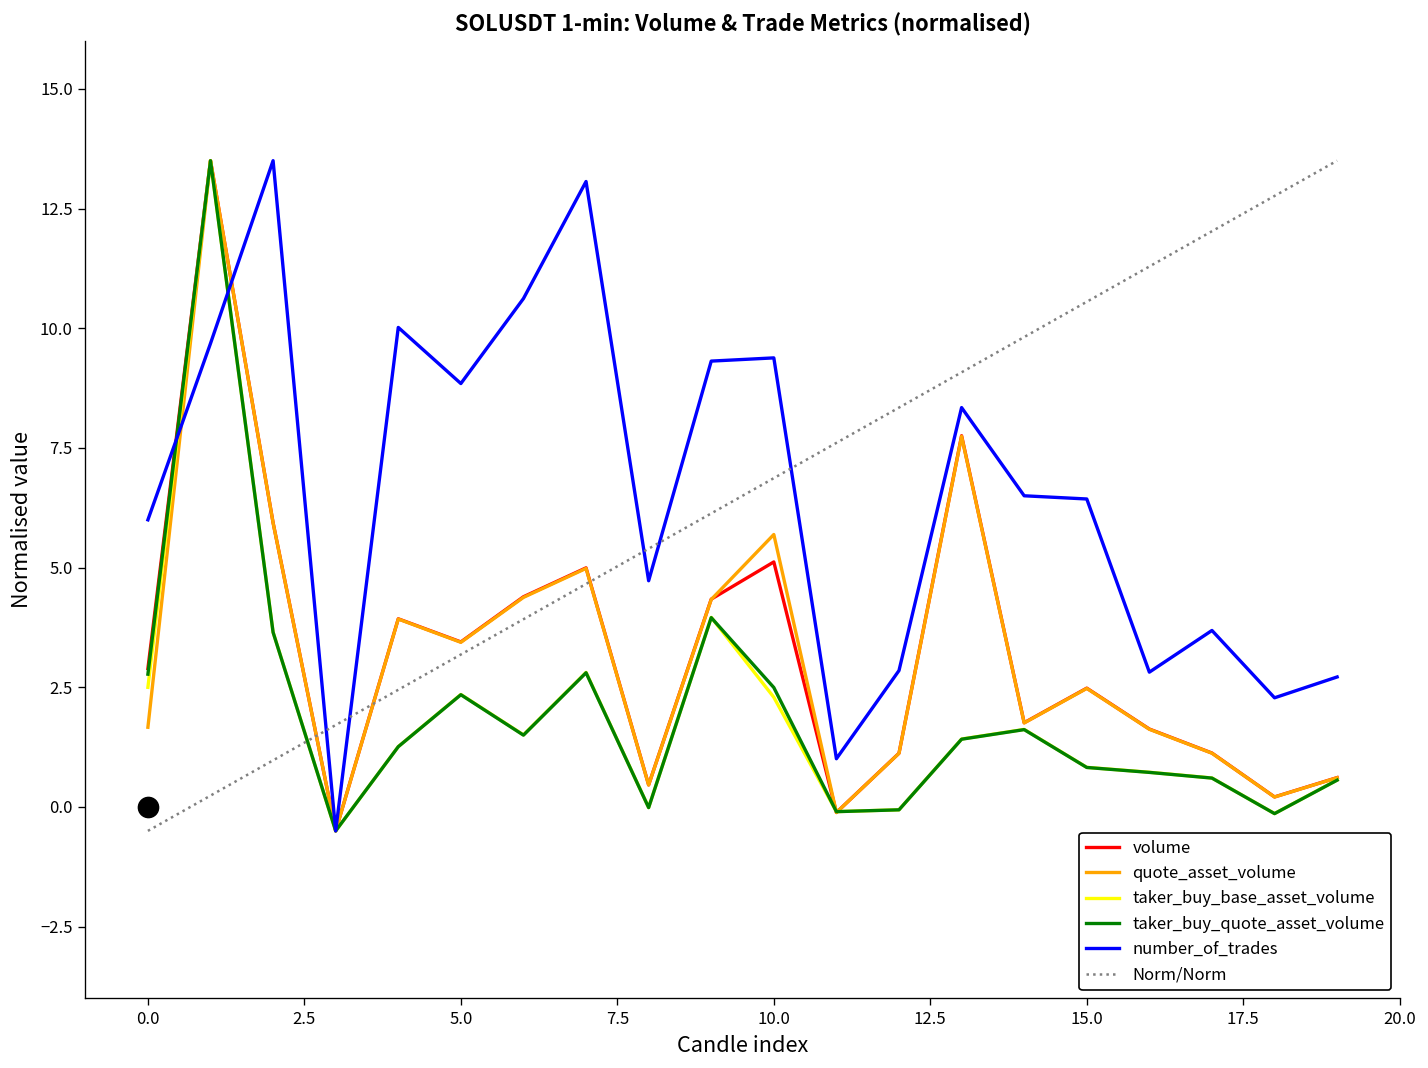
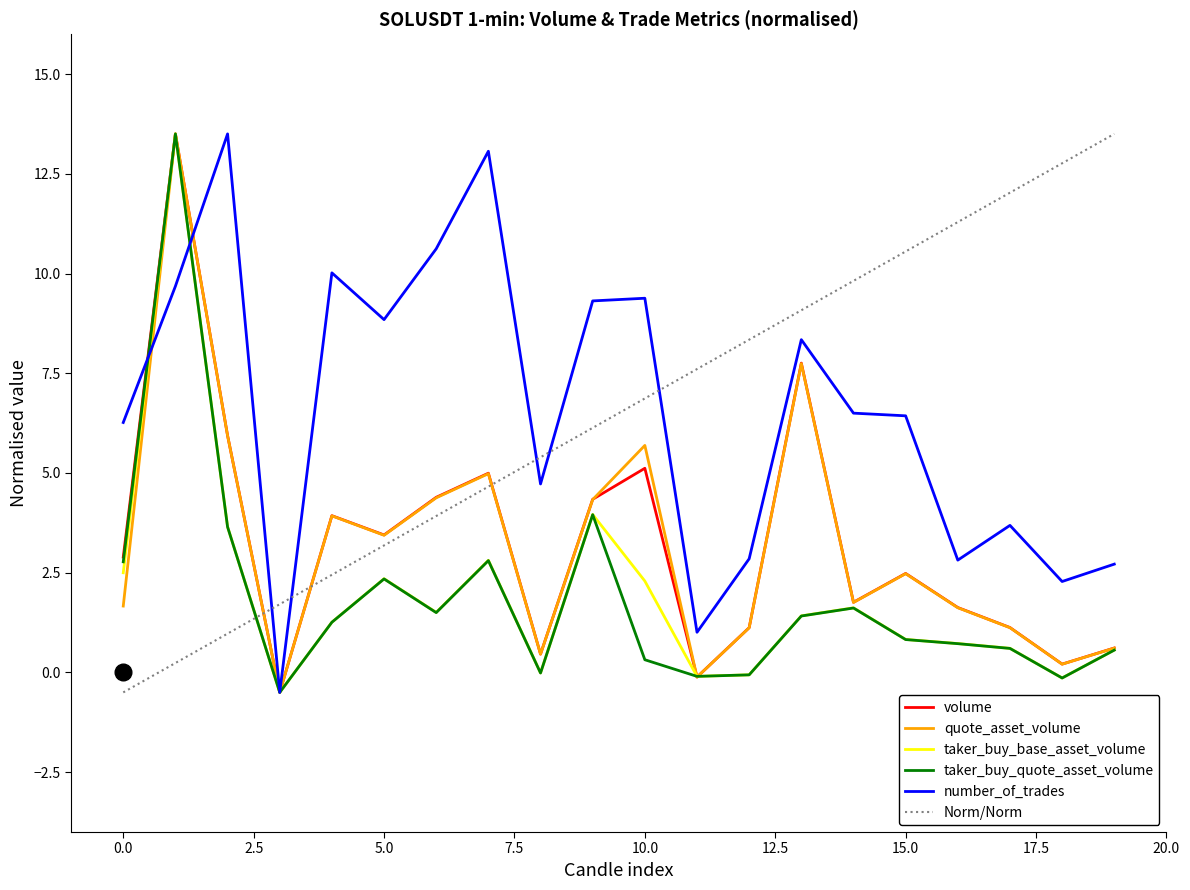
  {
    "volume": {
      "0.0": 2.9,
      "10.0": 5.1
    },
    "quote_asset_volume": {
      "0.0": 1.7,
      "10.0": 5.7
    },
    "taker_buy_base_asset_volume": {
      "0.0": 2.5,
      "10.0": 2.3
    },
    "taker_buy_quote_asset_volume": {
      "0.0": 2.8,
-     "10.0": 2.5
+     "10.0": 0.3
    },
    "number_of_trades": {
-     "0.0": 6.0,
+     "0.0": 6.3,
      "5.0": 8.8,
      "10.0": 9.4,
      "15.0": 6.4
    },
    "Norm/Norm": {
      "0.0": -0.5
    }
  }
